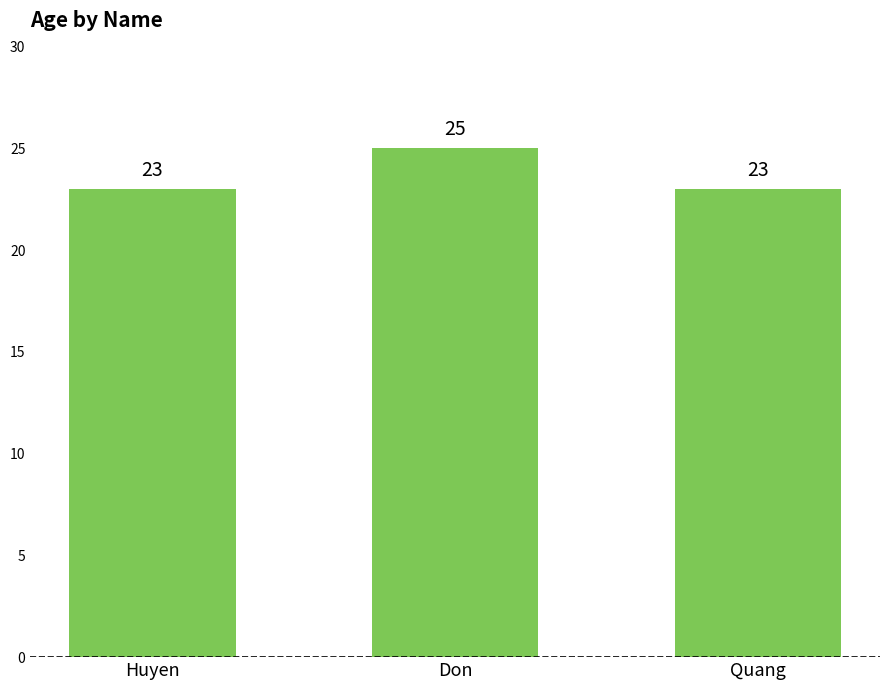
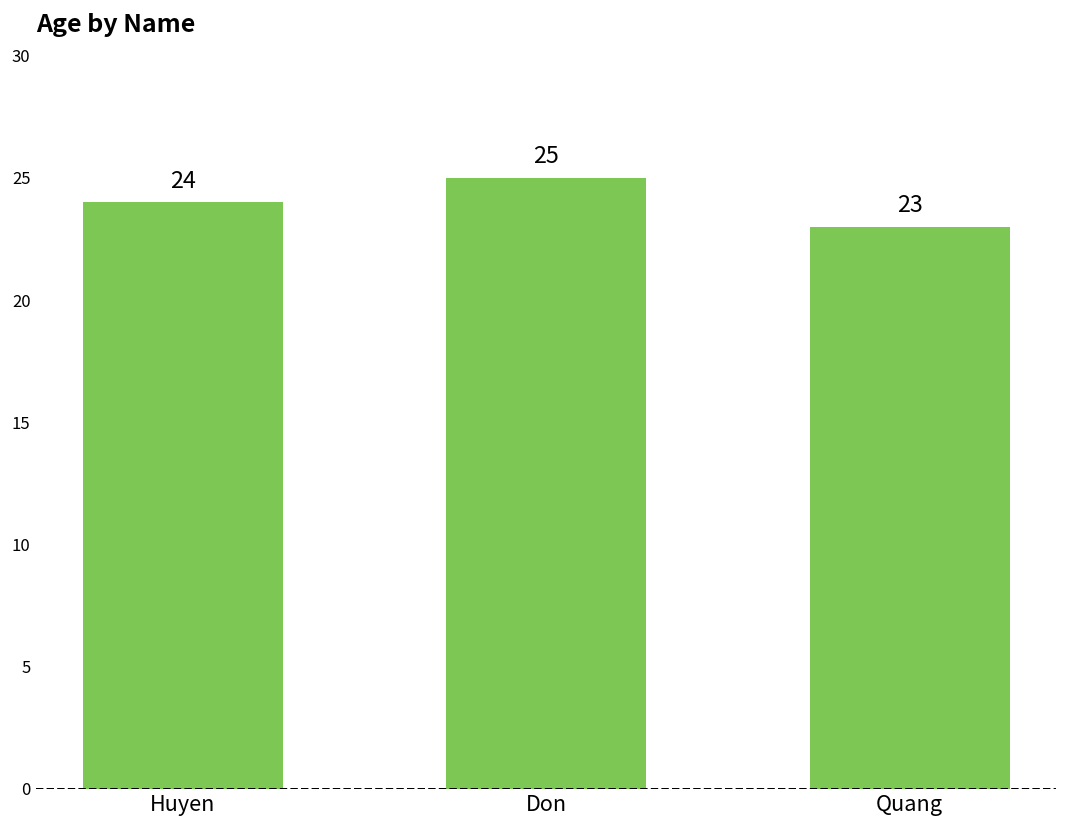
  {
-   "Huyen": 23,
+   "Huyen": 24,
    "Don": 25,
    "Quang": 23
  }
